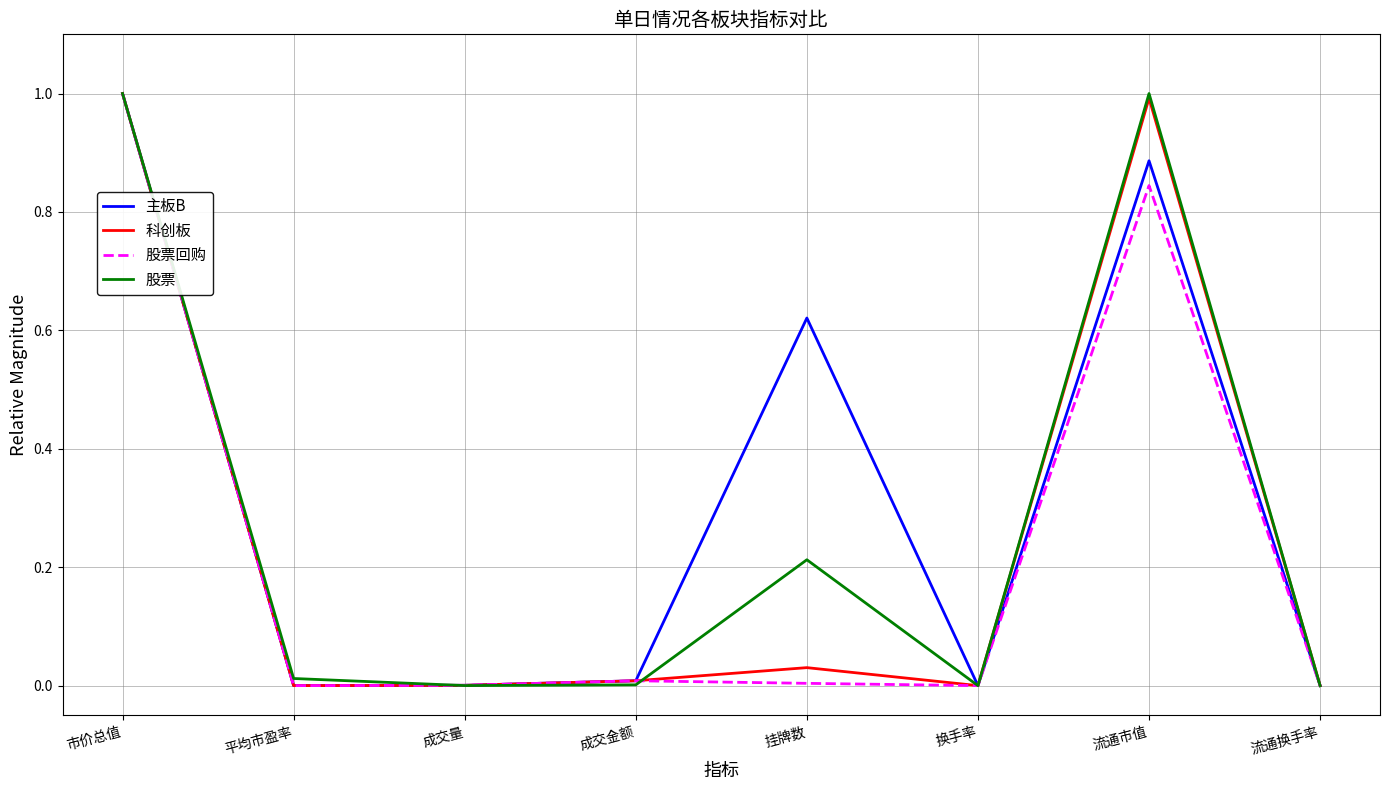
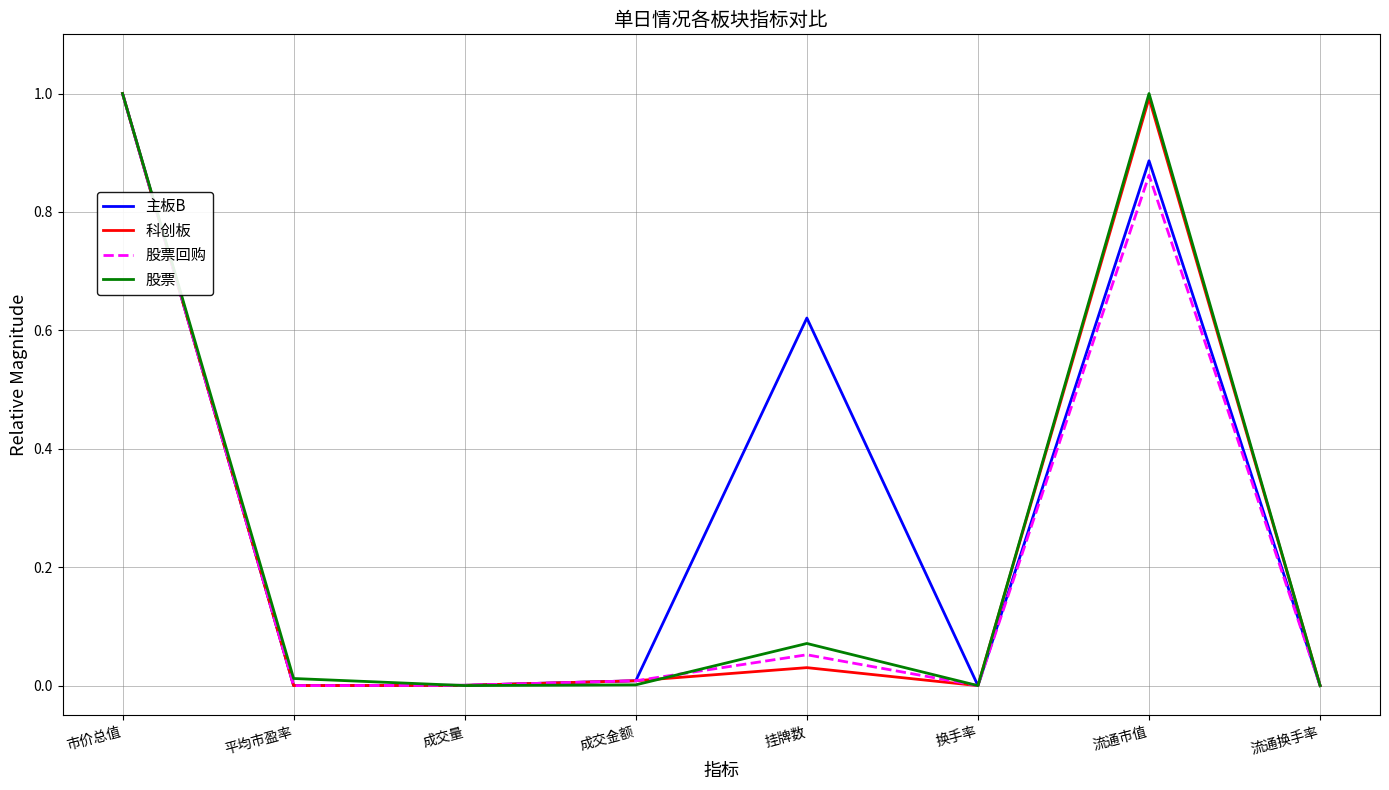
  {
    "主板B": {
      "挂牌数": 0.62,
      "流通市值": 0.89
    },
    "科创板": {
      "挂牌数": 0.03,
      "流通市值": 0.99
    },
    "股票回购": {
-     "挂牌数": 0.00,
-     "流通市值": 0.84
+     "挂牌数": 0.05,
+     "流通市值": 0.86
    },
    "股票": {
      "平均市盈率": 0.01,
      "成交金额": 0.00,
-     "挂牌数": 0.21,
+     "挂牌数": 0.07,
      "流通市值": 1.00
    }
  }
